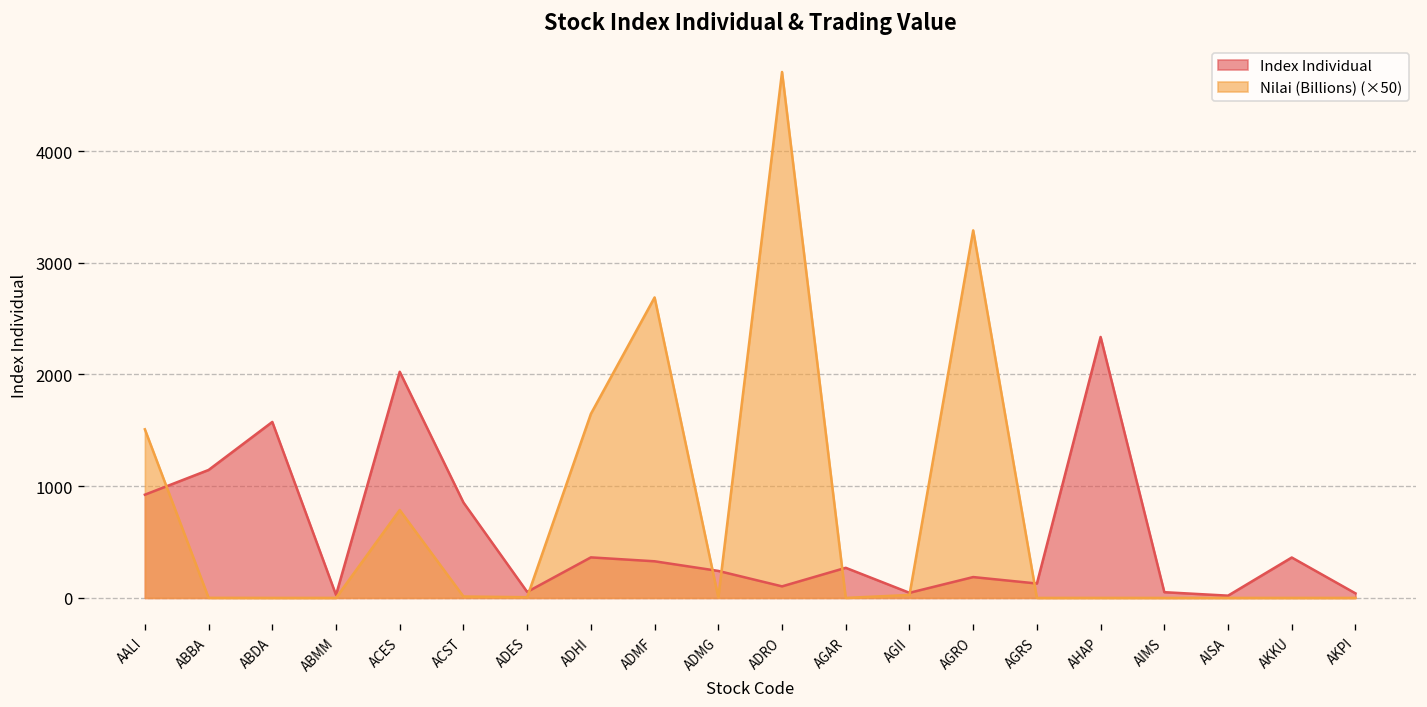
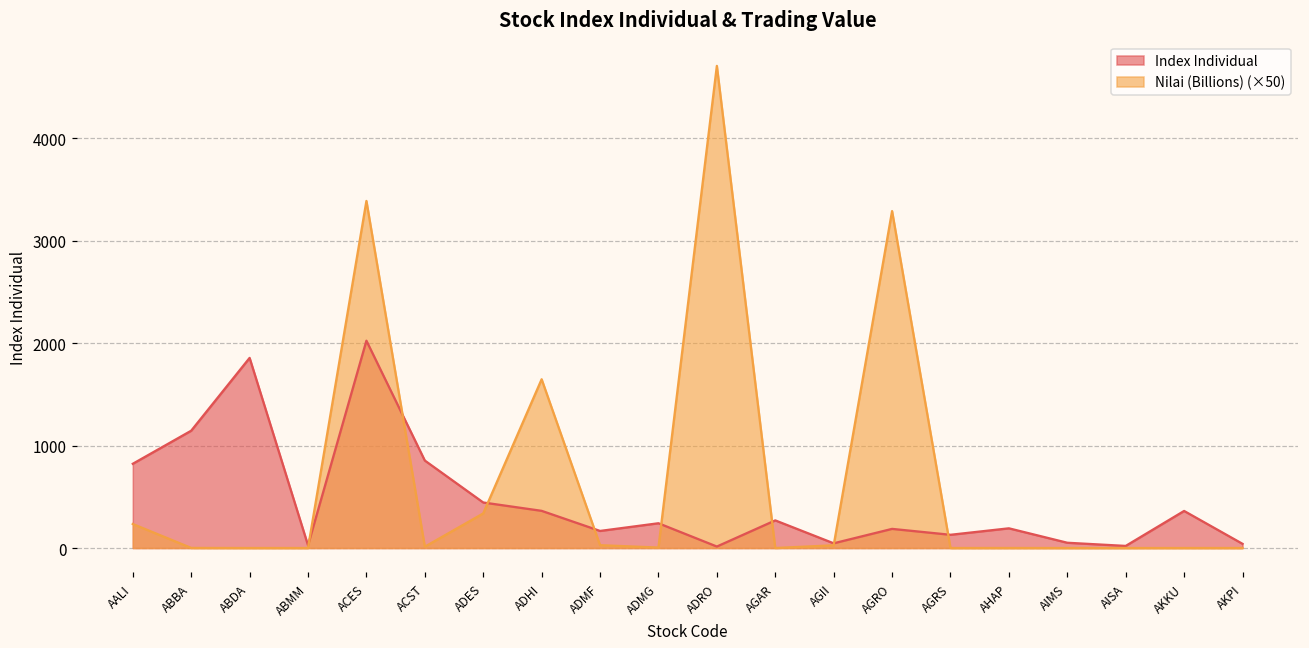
  {
    "Index Individual": {
-     "AALI": 900,
+     "AALI": 800,
      "ABBA": 1100,
-     "ABDA": 1600,
+     "ABDA": 1900,
      "ACES": 2000,
      "ACST": 900,
-     "ADES": 100,
+     "ADES": 400,
      "ADHI": 400,
-     "ADMF": 300,
+     "ADMF": 200,
      "ADMG": 200,
-     "ADRO": 100,
+     "ADRO": 0,
      "AGAR": 300,
      "AGRO": 200,
      "AGRS": 100,
-     "AHAP": 2300,
+     "AHAP": 200,
      "AIMS": 100,
      "AKKU": 400,
      "AKPI": 0
    },
    "Nilai (Billions) (×50)": {
-     "AALI": 1500,
+     "AALI": 200,
      "ABBA": 0,
      "ABDA": 0,
-     "ACES": 800,
+     "ACES": 3400,
      "ACST": 0,
-     "ADES": 0,
+     "ADES": 300,
      "ADHI": 1600,
-     "ADMF": 2700,
+     "ADMF": 0,
      "ADMG": 0,
      "ADRO": 4700,
      "AGAR": 0,
      "AGRO": 3300,
      "AGRS": 0,
      "AHAP": 0,
      "AIMS": 0,
      "AKKU": 0,
      "AKPI": 0
    }
  }
